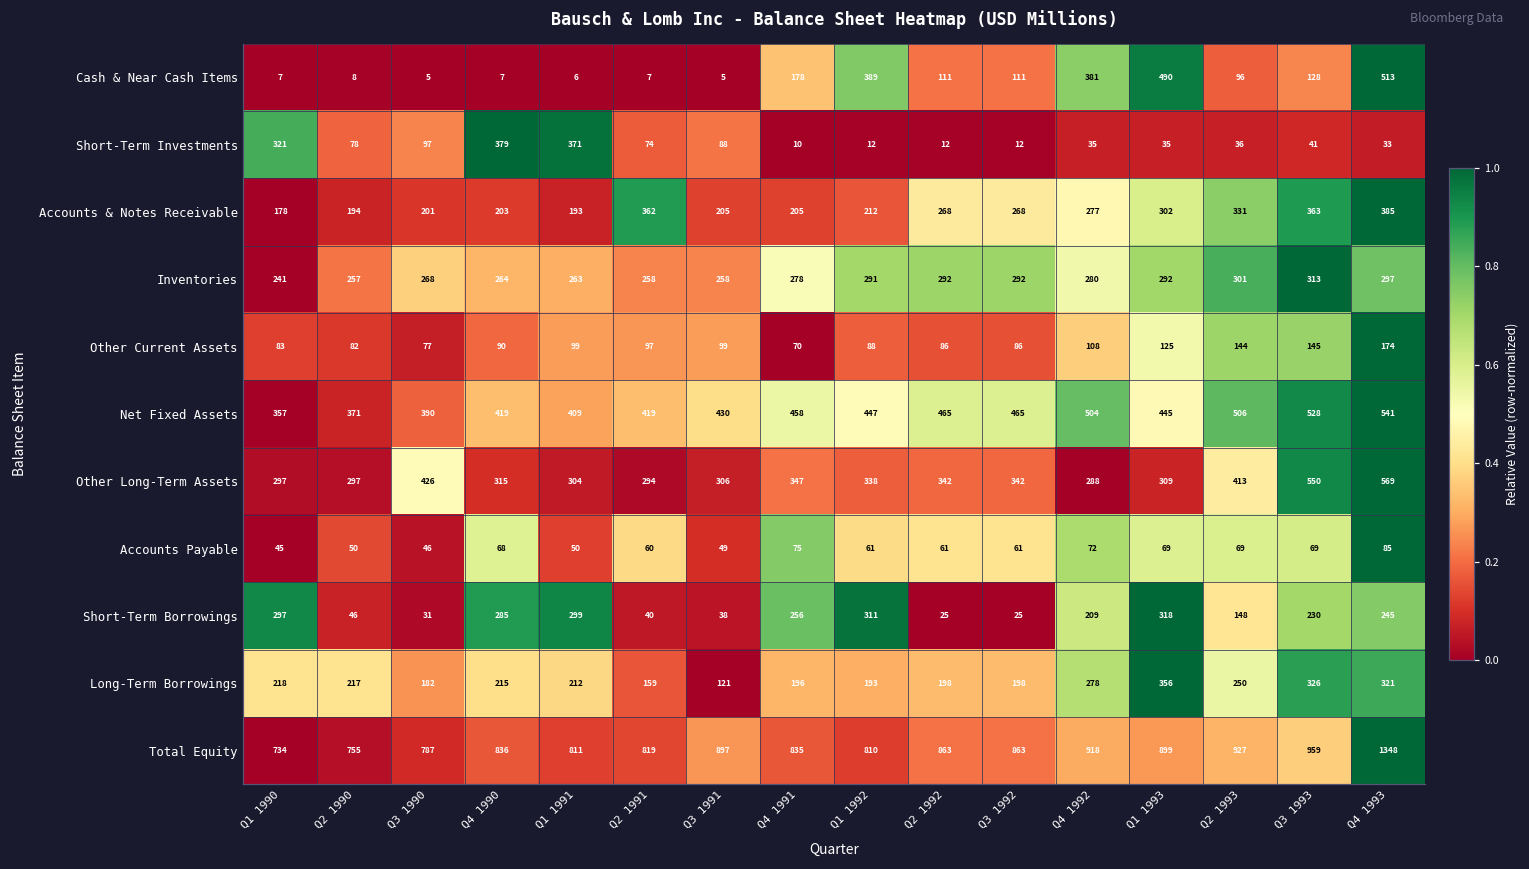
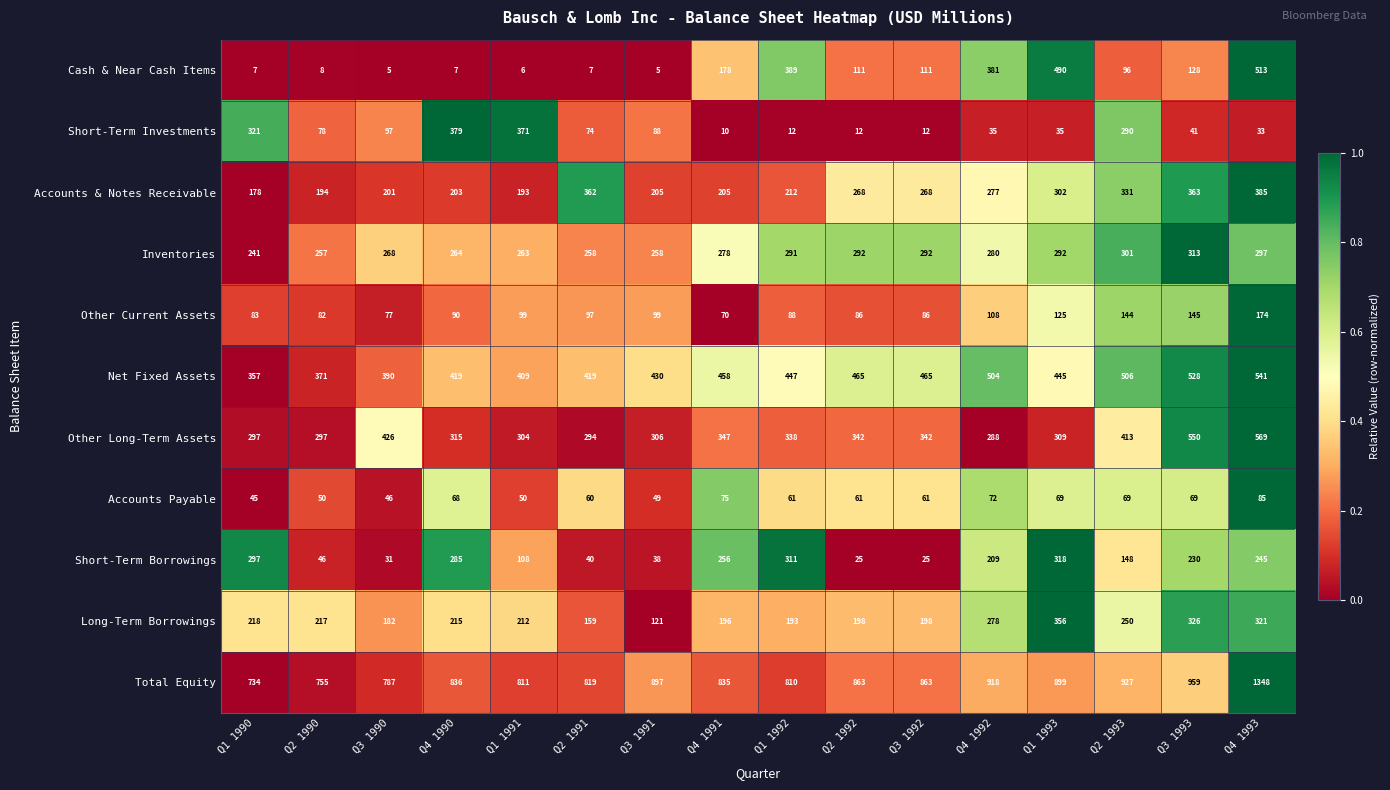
  {
    "Cash & Near Cash Items": {
      "Q1 1990": 7,
      "Q2 1990": 8,
      "Q3 1990": 5,
      "Q4 1990": 7,
      "Q1 1991": 6,
      "Q2 1991": 7,
      "Q3 1991": 5,
      "Q4 1991": 178,
      "Q1 1992": 389,
      "Q2 1992": 111,
      "Q3 1992": 111,
      "Q4 1992": 381,
      "Q1 1993": 490,
      "Q2 1993": 96,
      "Q3 1993": 128,
      "Q4 1993": 513
    },
    "Short-Term Investments": {
      "Q1 1990": 321,
      "Q2 1990": 78,
      "Q3 1990": 97,
      "Q4 1990": 379,
      "Q1 1991": 371,
      "Q2 1991": 74,
      "Q3 1991": 88,
      "Q4 1991": 10,
      "Q1 1992": 12,
      "Q2 1992": 12,
      "Q3 1992": 12,
      "Q4 1992": 35,
      "Q1 1993": 35,
-     "Q2 1993": 36,
+     "Q2 1993": 290,
      "Q3 1993": 41,
      "Q4 1993": 33
    },
    "Accounts & Notes Receivable": {
      "Q1 1990": 178,
      "Q2 1990": 194,
      "Q3 1990": 201,
      "Q4 1990": 203,
      "Q1 1991": 193,
      "Q2 1991": 362,
      "Q3 1991": 205,
      "Q4 1991": 205,
      "Q1 1992": 212,
      "Q2 1992": 268,
      "Q3 1992": 268,
      "Q4 1992": 277,
      "Q1 1993": 302,
      "Q2 1993": 331,
      "Q3 1993": 363,
      "Q4 1993": 385
    },
    "Inventories": {
      "Q1 1990": 241,
      "Q2 1990": 257,
      "Q3 1990": 268,
      "Q4 1990": 264,
      "Q1 1991": 263,
      "Q2 1991": 258,
      "Q3 1991": 258,
      "Q4 1991": 278,
      "Q1 1992": 291,
      "Q2 1992": 292,
      "Q3 1992": 292,
      "Q4 1992": 280,
      "Q1 1993": 292,
      "Q2 1993": 301,
      "Q3 1993": 313,
      "Q4 1993": 297
    },
    "Other Current Assets": {
      "Q1 1990": 83,
      "Q2 1990": 82,
      "Q3 1990": 77,
      "Q4 1990": 90,
      "Q1 1991": 99,
      "Q2 1991": 97,
      "Q3 1991": 99,
      "Q4 1991": 70,
      "Q1 1992": 88,
      "Q2 1992": 86,
      "Q3 1992": 86,
      "Q4 1992": 108,
      "Q1 1993": 125,
      "Q2 1993": 144,
      "Q3 1993": 145,
      "Q4 1993": 174
    },
    "Net Fixed Assets": {
      "Q1 1990": 357,
      "Q2 1990": 371,
      "Q3 1990": 390,
      "Q4 1990": 419,
      "Q1 1991": 409,
      "Q2 1991": 419,
      "Q3 1991": 430,
      "Q4 1991": 458,
      "Q1 1992": 447,
      "Q2 1992": 465,
      "Q3 1992": 465,
      "Q4 1992": 504,
      "Q1 1993": 445,
      "Q2 1993": 506,
      "Q3 1993": 528,
      "Q4 1993": 541
    },
    "Other Long-Term Assets": {
      "Q1 1990": 297,
      "Q2 1990": 297,
      "Q3 1990": 426,
      "Q4 1990": 315,
      "Q1 1991": 304,
      "Q2 1991": 294,
      "Q3 1991": 306,
      "Q4 1991": 347,
      "Q1 1992": 338,
      "Q2 1992": 342,
      "Q3 1992": 342,
      "Q4 1992": 288,
      "Q1 1993": 309,
      "Q2 1993": 413,
      "Q3 1993": 550,
      "Q4 1993": 569
    },
    "Accounts Payable": {
      "Q1 1990": 45,
      "Q2 1990": 50,
      "Q3 1990": 46,
      "Q4 1990": 68,
      "Q1 1991": 50,
      "Q2 1991": 60,
      "Q3 1991": 49,
      "Q4 1991": 75,
      "Q1 1992": 61,
      "Q2 1992": 61,
      "Q3 1992": 61,
      "Q4 1992": 72,
      "Q1 1993": 69,
      "Q2 1993": 69,
      "Q3 1993": 69,
      "Q4 1993": 85
    },
    "Short-Term Borrowings": {
      "Q1 1990": 297,
      "Q2 1990": 46,
      "Q3 1990": 31,
      "Q4 1990": 285,
-     "Q1 1991": 299,
+     "Q1 1991": 108,
      "Q2 1991": 40,
      "Q3 1991": 38,
      "Q4 1991": 256,
      "Q1 1992": 311,
      "Q2 1992": 25,
      "Q3 1992": 25,
      "Q4 1992": 209,
      "Q1 1993": 318,
      "Q2 1993": 148,
      "Q3 1993": 230,
      "Q4 1993": 245
    },
    "Long-Term Borrowings": {
      "Q1 1990": 218,
      "Q2 1990": 217,
      "Q3 1990": 182,
      "Q4 1990": 215,
      "Q1 1991": 212,
      "Q2 1991": 159,
      "Q3 1991": 121,
      "Q4 1991": 196,
      "Q1 1992": 193,
      "Q2 1992": 198,
      "Q3 1992": 198,
      "Q4 1992": 278,
      "Q1 1993": 356,
      "Q2 1993": 250,
      "Q3 1993": 326,
      "Q4 1993": 321
    },
    "Total Equity": {
      "Q1 1990": 734,
      "Q2 1990": 755,
      "Q3 1990": 787,
      "Q4 1990": 836,
      "Q1 1991": 811,
      "Q2 1991": 819,
      "Q3 1991": 897,
      "Q4 1991": 835,
      "Q1 1992": 810,
      "Q2 1992": 863,
      "Q3 1992": 863,
      "Q4 1992": 918,
      "Q1 1993": 899,
      "Q2 1993": 927,
      "Q3 1993": 959,
      "Q4 1993": 1348
    }
  }
